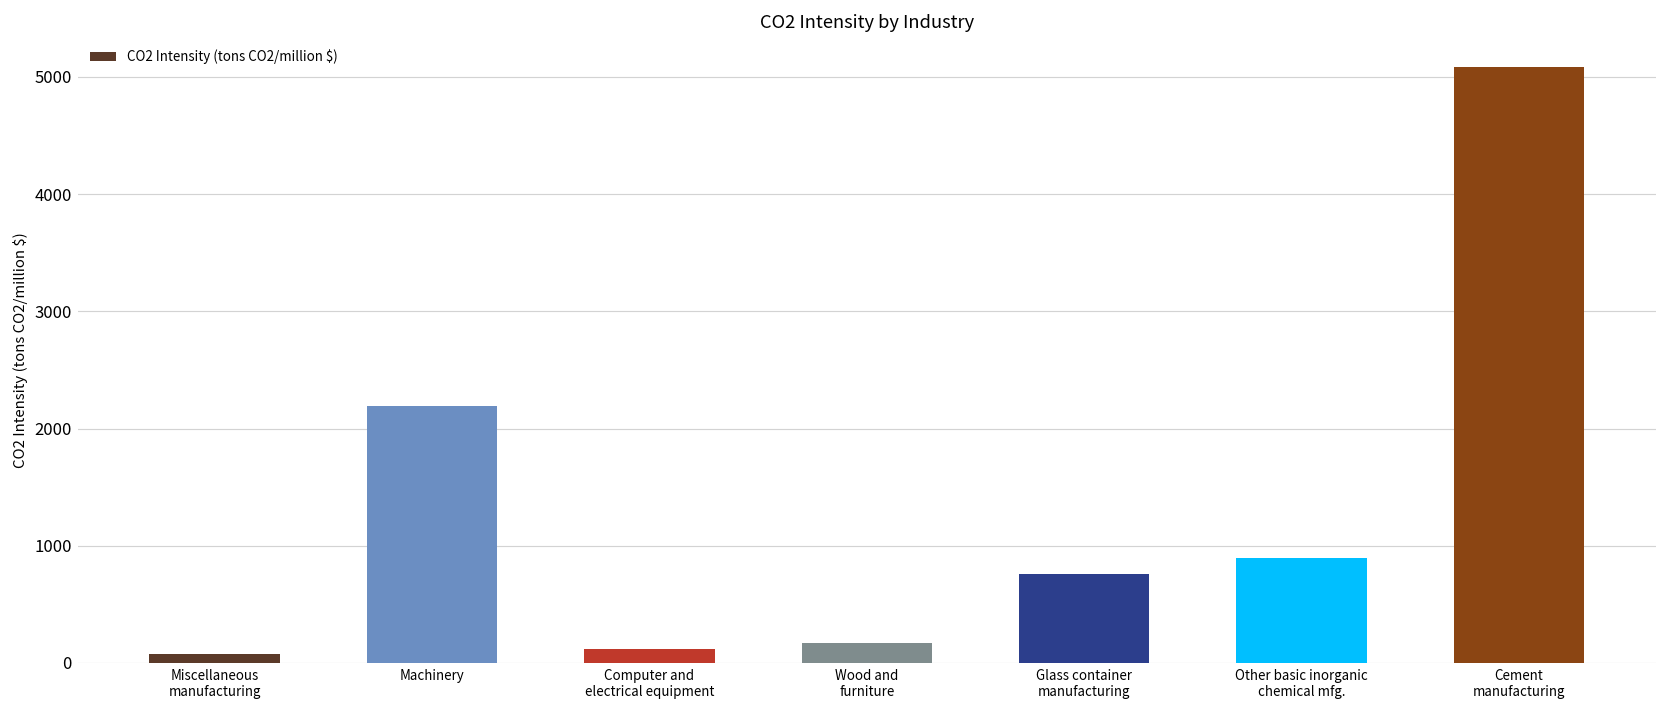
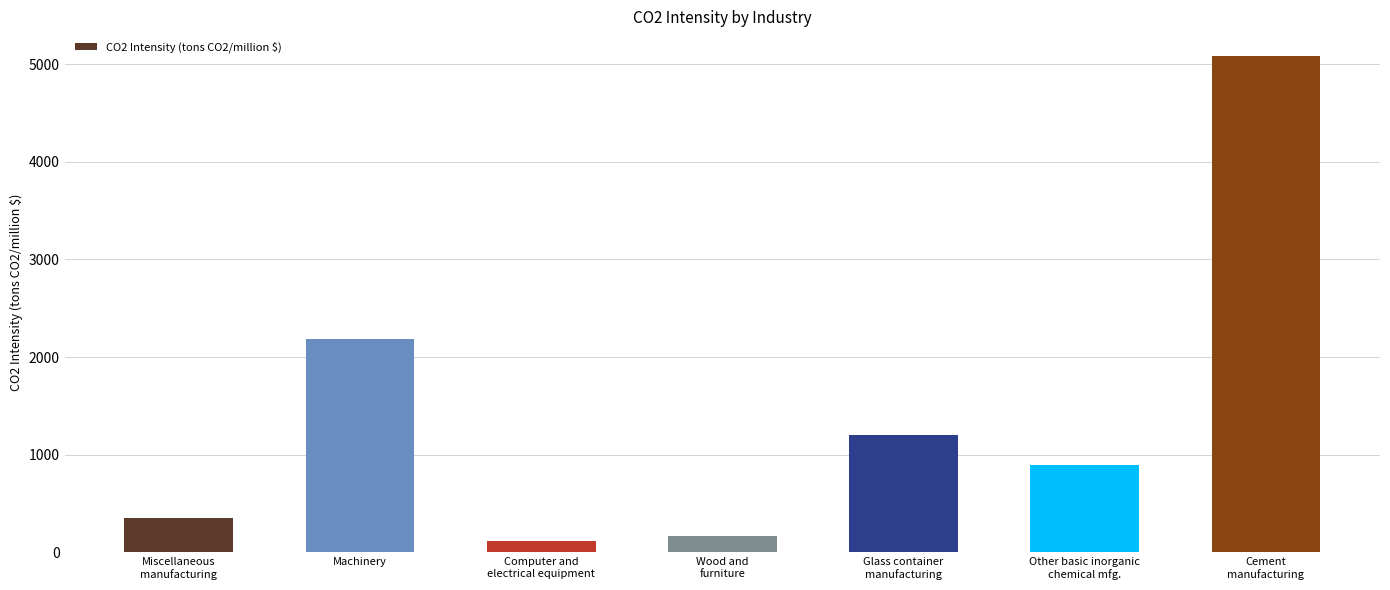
  {
-   "Miscellaneous manufacturing": 100,
+   "Miscellaneous manufacturing": 400,
    "Machinery": 2200,
    "Computer and electrical equipment": 100,
    "Wood and furniture": 200,
-   "Glass container manufacturing": 800,
+   "Glass container manufacturing": 1200,
    "Other basic inorganic chemical mfg.": 900,
    "Cement manufacturing": 5100
  }
